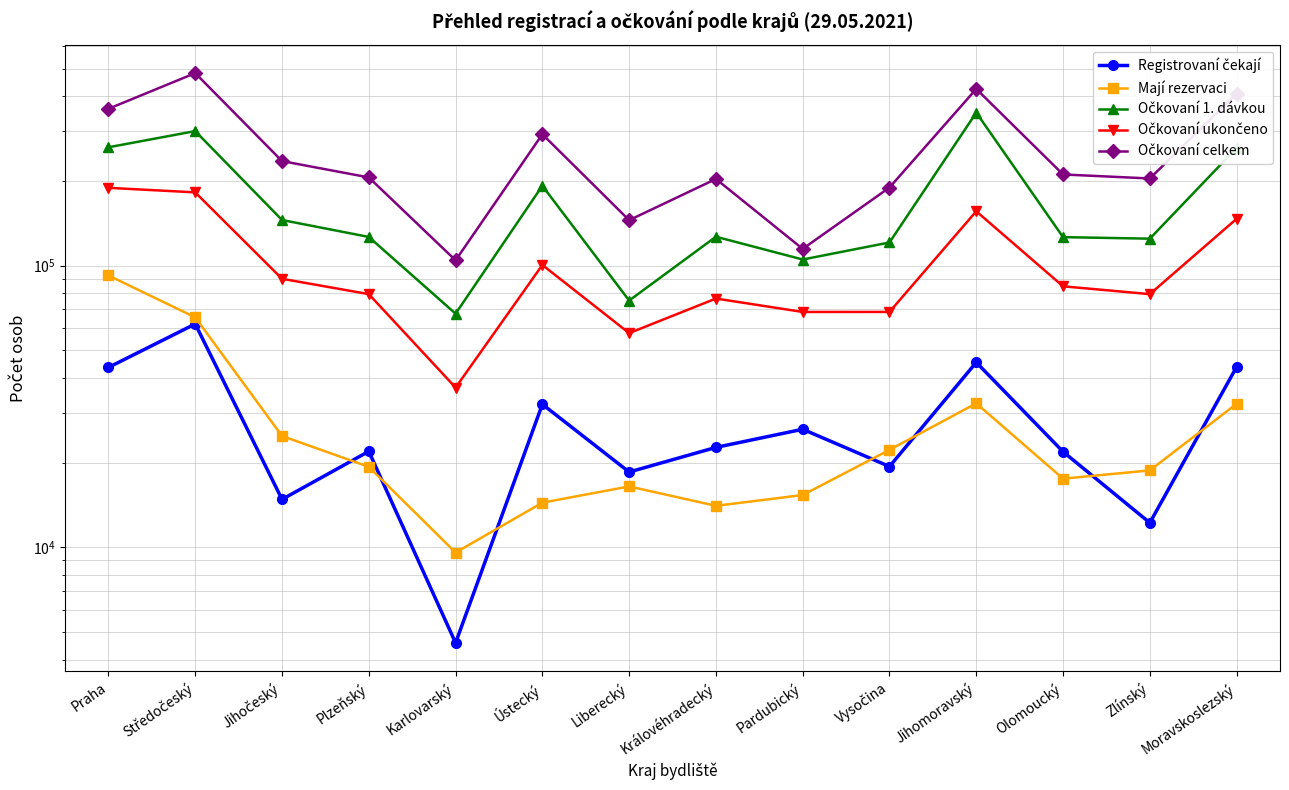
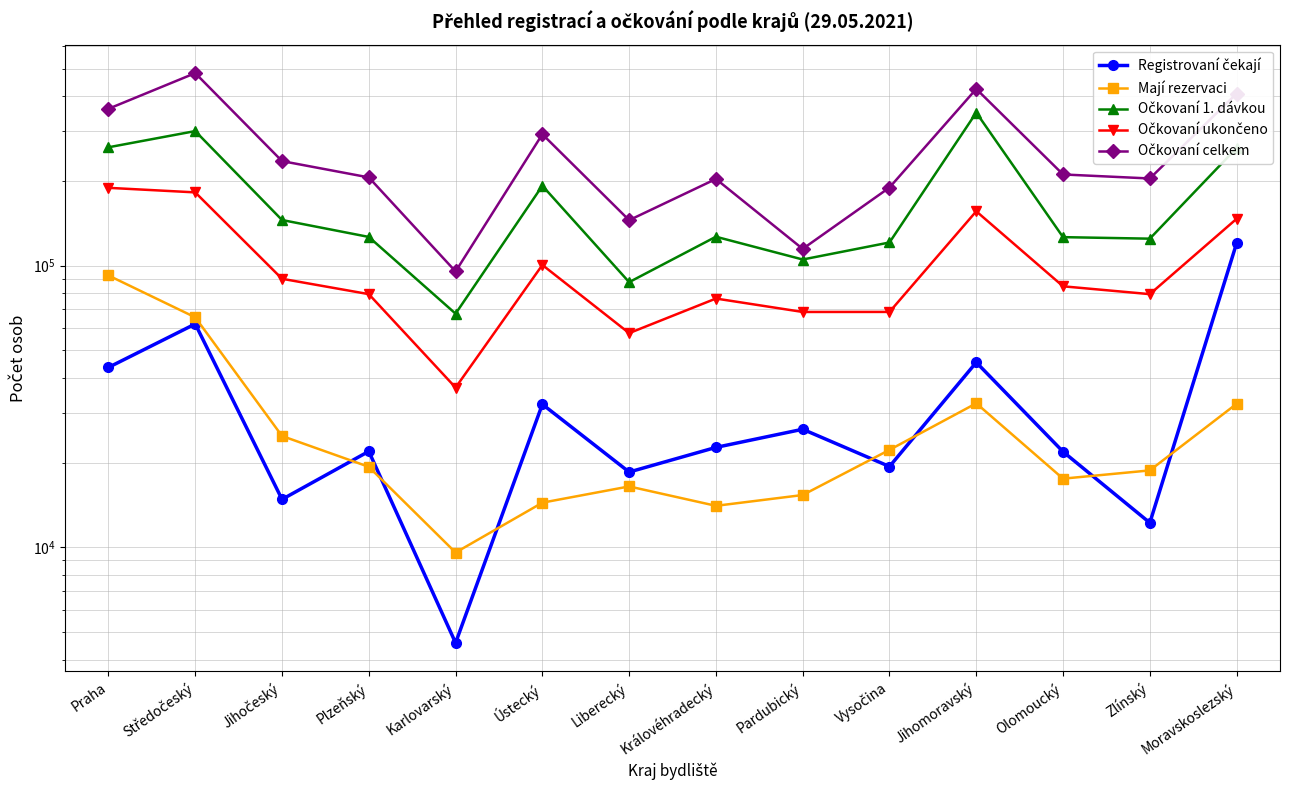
  {
    "Registrovaní čekají": {
      "Praha": 44000,
      "Středočeský": 62000,
      "Jihočeský": 15000,
      "Plzeňský": 22000,
      "Karlovarský": 4600,
      "Ústecký": 32000,
      "Liberecký": 19000,
      "Královéhradecký": 23000,
      "Pardubický": 26000,
      "Vysočina": 19000,
      "Jihomoravský": 45000,
      "Olomoucký": 22000,
      "Zlínský": 12200,
-     "Moravskoslezský": 44000
+     "Moravskoslezský": 120000
    },
    "Mají rezervaci": {
      "Praha": 92000,
      "Středočeský": 66000,
      "Jihočeský": 25000,
      "Plzeňský": 19000,
      "Karlovarský": 9600,
      "Ústecký": 14000,
      "Liberecký": 16000,
      "Královéhradecký": 14000,
      "Pardubický": 15000,
      "Vysočina": 22000,
      "Jihomoravský": 32000,
      "Olomoucký": 18000,
      "Zlínský": 19000,
      "Moravskoslezský": 32000
    },
    "Očkovaní 1. dávkou": {
      "Praha": 260000,
      "Středočeský": 300000,
      "Jihočeský": 150000,
      "Plzeňský": 130000,
      "Karlovarský": 68000,
      "Ústecký": 190000,
-     "Liberecký": 75000,
+     "Liberecký": 87000,
      "Královéhradecký": 130000,
      "Pardubický": 105000,
      "Vysočina": 121000,
      "Jihomoravský": 350000,
      "Olomoucký": 130000,
      "Zlínský": 120000
    },
    "Očkovaní ukončeno": {
      "Praha": 190000,
      "Středočeský": 180000,
      "Jihočeský": 90000,
      "Plzeňský": 79000,
      "Karlovarský": 37000,
      "Ústecký": 101000,
      "Liberecký": 58000,
      "Královéhradecký": 76000,
      "Pardubický": 69000,
      "Vysočina": 69000,
      "Jihomoravský": 160000,
      "Olomoucký": 84000,
      "Zlínský": 79000,
      "Moravskoslezský": 150000
    },
    "Očkovaní celkem": {
      "Praha": 360000,
      "Středočeský": 480000,
      "Jihočeský": 240000,
      "Plzeňský": 210000,
-     "Karlovarský": 104000,
+     "Karlovarský": 95000,
      "Ústecký": 290000,
      "Liberecký": 150000,
      "Královéhradecký": 200000,
      "Pardubický": 115000,
      "Vysočina": 190000,
      "Jihomoravský": 420000,
      "Olomoucký": 210000,
      "Zlínský": 200000
    }
  }
